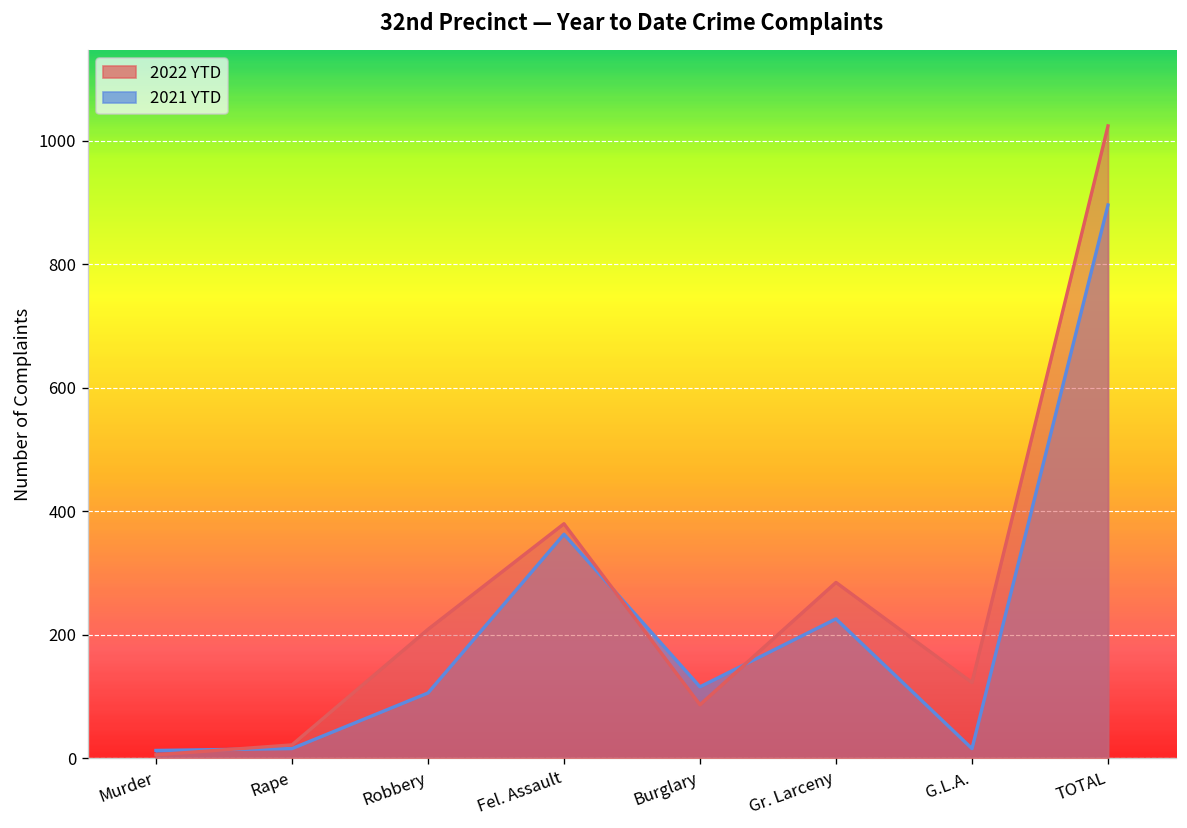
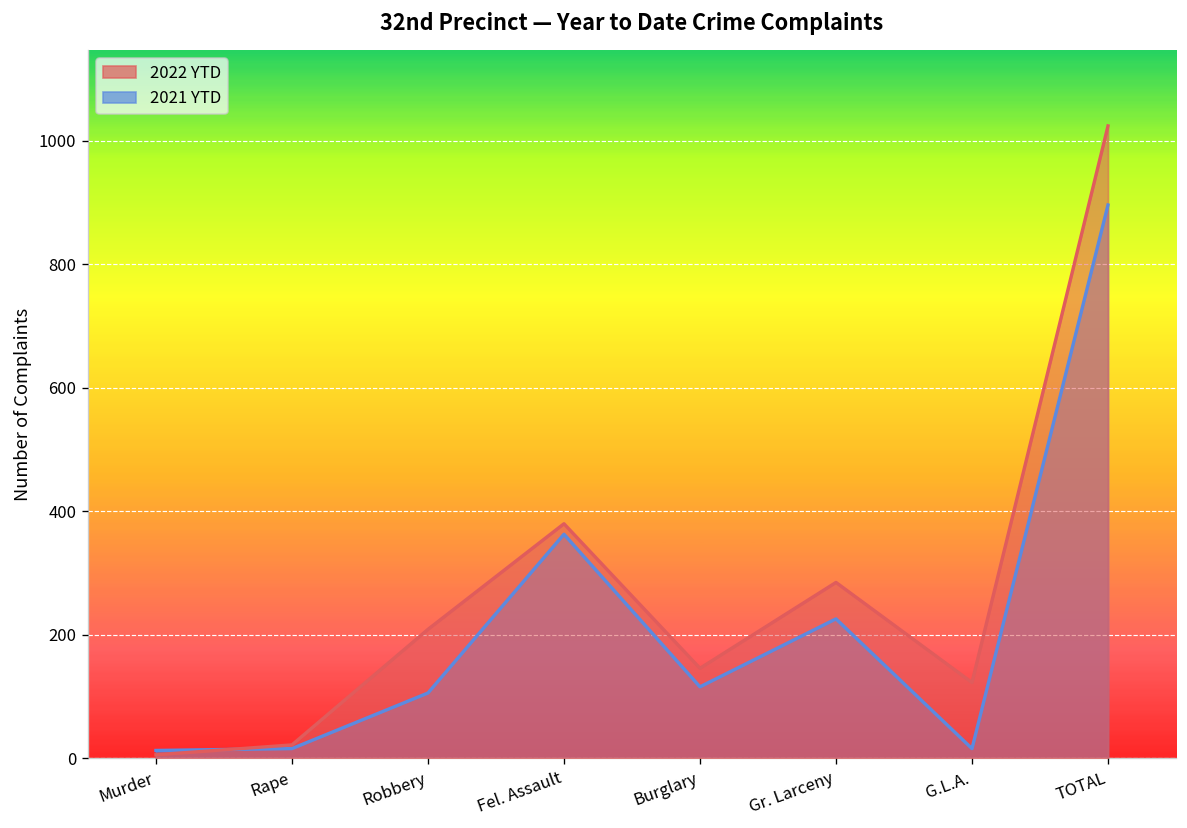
  {
    "2021 YTD": {
      "Murder": 10,
      "Rape": 20,
      "Robbery": 110,
      "Fel. Assault": 360,
      "Burglary": 120,
      "Gr. Larceny": 230,
      "G.L.A.": 20,
      "TOTAL": 900
    },
    "2022 YTD": {
      "Murder": 10,
      "Rape": 20,
      "Robbery": 210,
      "Fel. Assault": 380,
-     "Burglary": 90,
+     "Burglary": 150,
      "Gr. Larceny": 290,
      "G.L.A.": 120,
      "TOTAL": 1020
    }
  }
